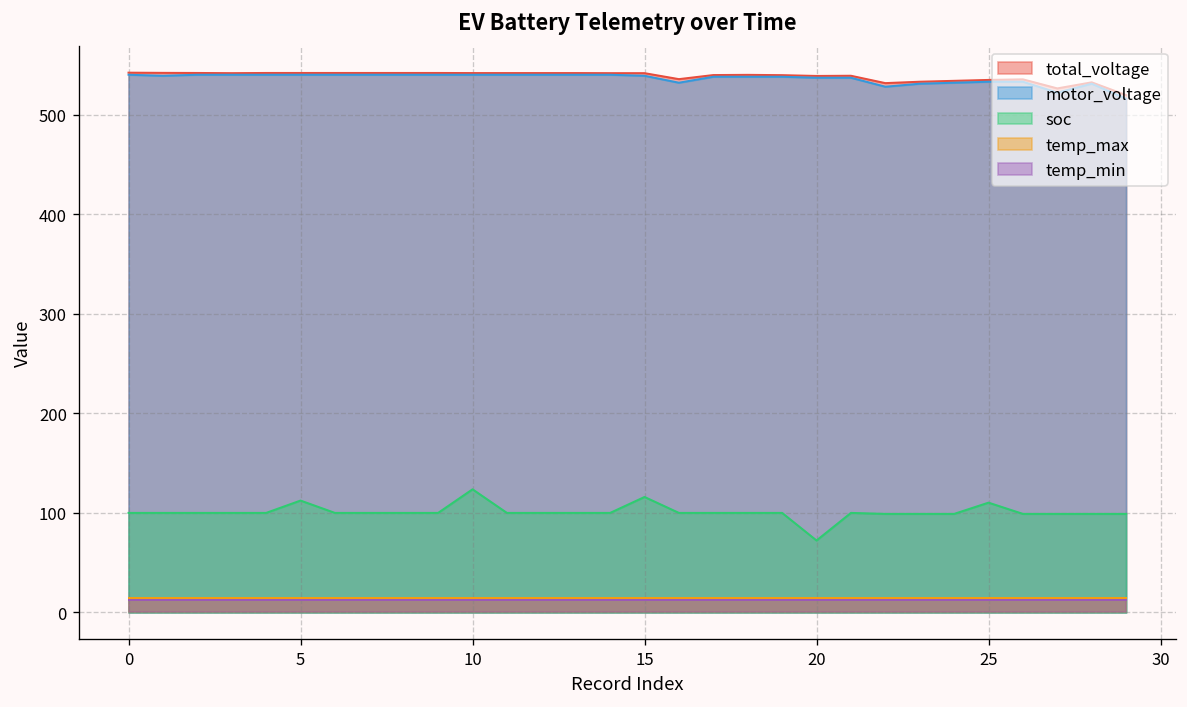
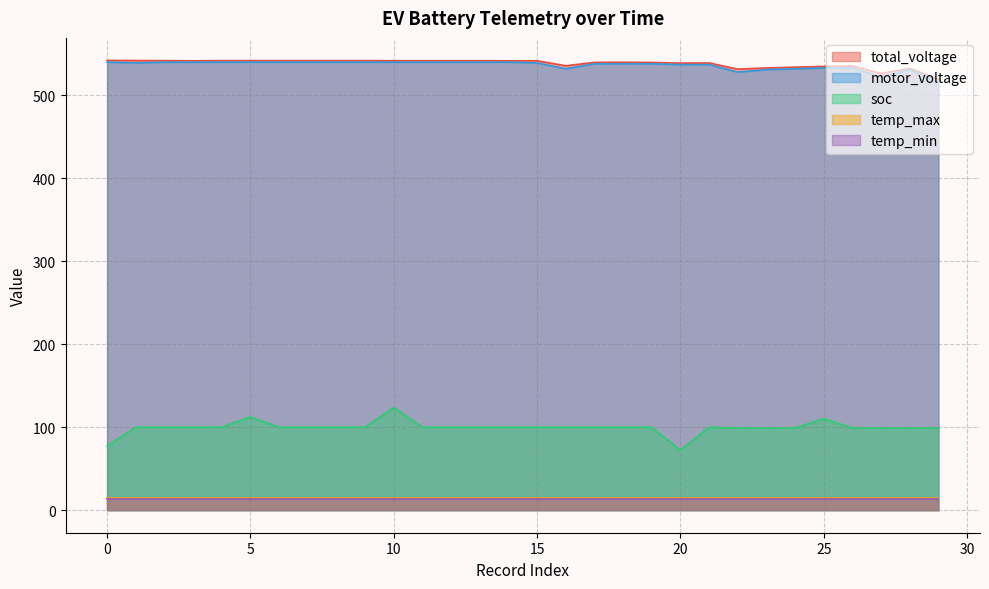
  {
    "soc": {
-     "0": 100,
+     "0": 80,
      "5": 110,
      "10": 120,
-     "15": 120,
+     "15": 100,
      "20": 70,
      "25": 110
    }
  }
